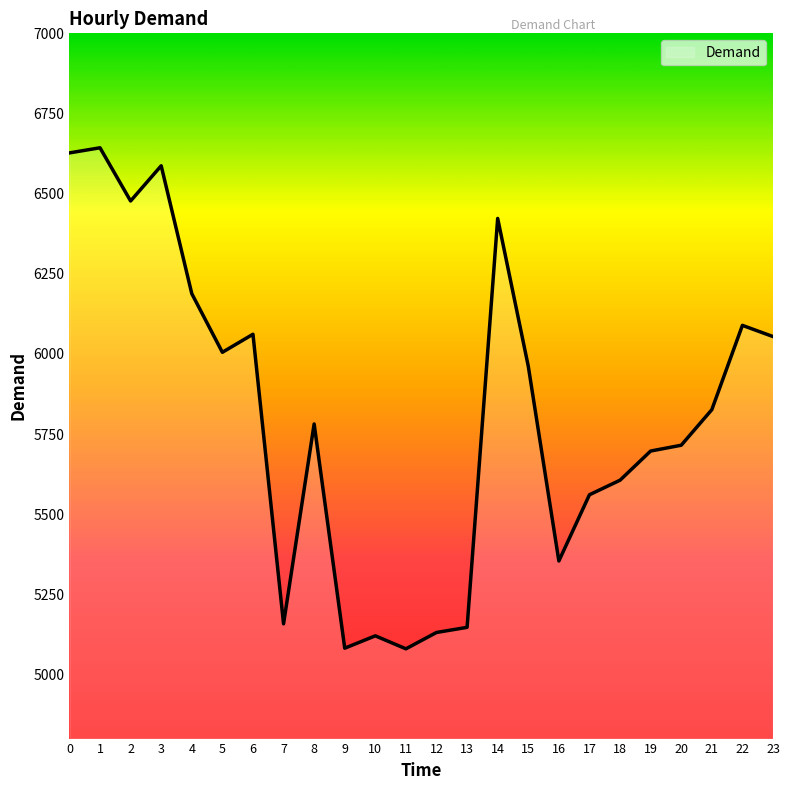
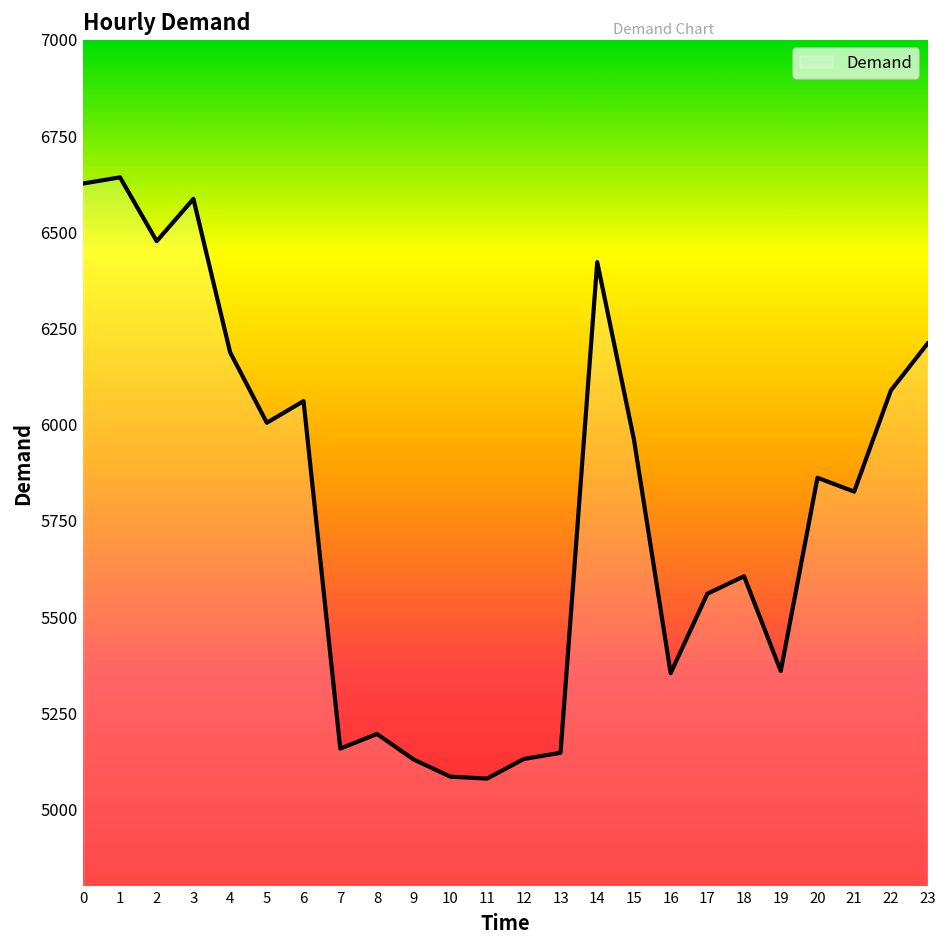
  {
    "0": 6630,
    "1": 6640,
    "2": 6480,
    "3": 6590,
    "4": 6190,
    "5": 6010,
    "6": 6060,
    "7": 5160,
-   "8": 5780,
-   "9": 5080,
-   "10": 5120,
+   "8": 5200,
+   "9": 5130,
+   "10": 5090,
    "11": 5080,
    "12": 5130,
    "13": 5150,
    "14": 6420,
    "15": 5960,
    "16": 5350,
    "17": 5560,
    "18": 5610,
-   "19": 5700,
-   "20": 5720,
+   "19": 5360,
+   "20": 5860,
    "21": 5830,
    "22": 6090,
-   "23": 6050
+   "23": 6210
  }
